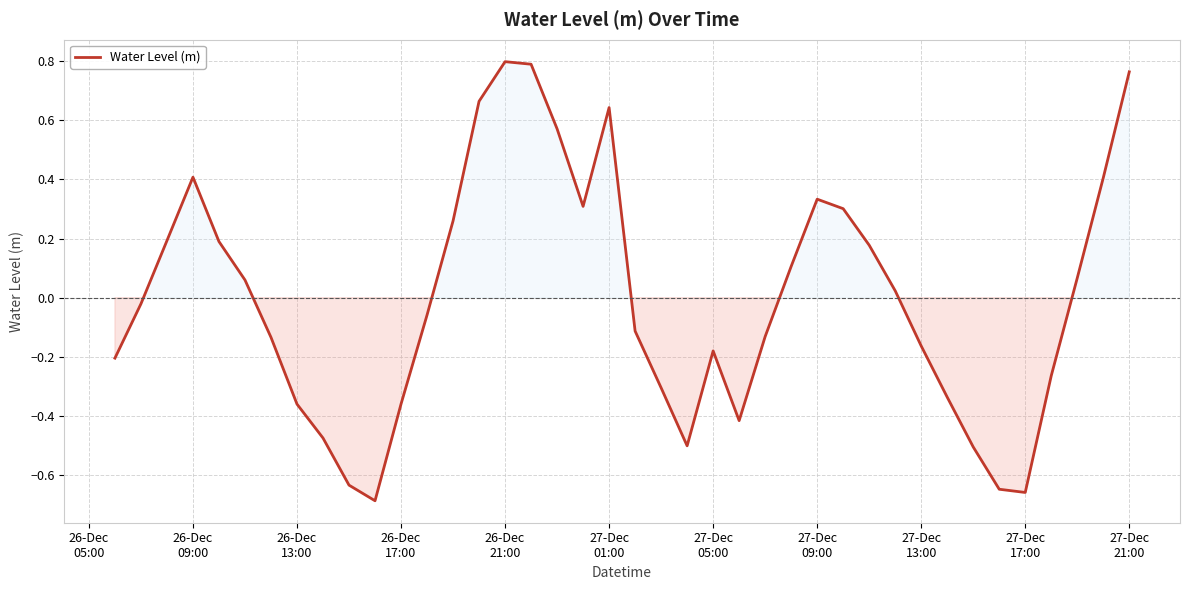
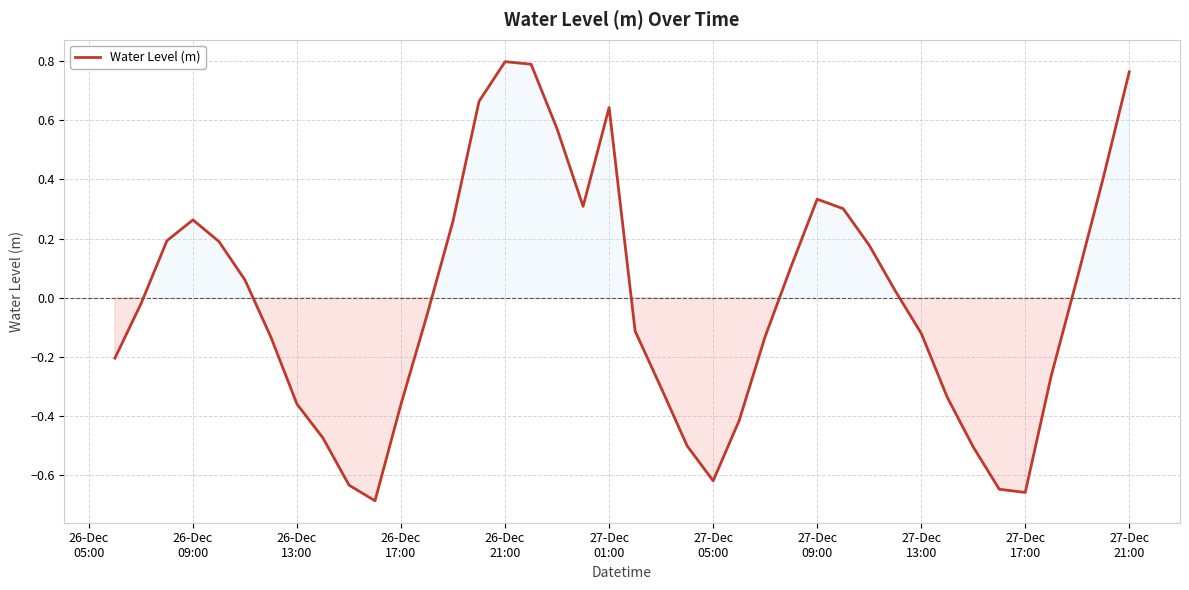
  {
-   "26-Dec 09:00": 0.41,
+   "26-Dec 09:00": 0.26,
    "26-Dec 13:00": -0.36,
    "26-Dec 17:00": -0.36,
    "26-Dec 21:00": 0.80,
    "27-Dec 01:00": 0.64,
-   "27-Dec 05:00": -0.18,
+   "27-Dec 05:00": -0.62,
    "27-Dec 09:00": 0.33,
-   "27-Dec 13:00": -0.16,
+   "27-Dec 13:00": -0.12,
    "27-Dec 17:00": -0.66,
    "27-Dec 21:00": 0.76
  }
